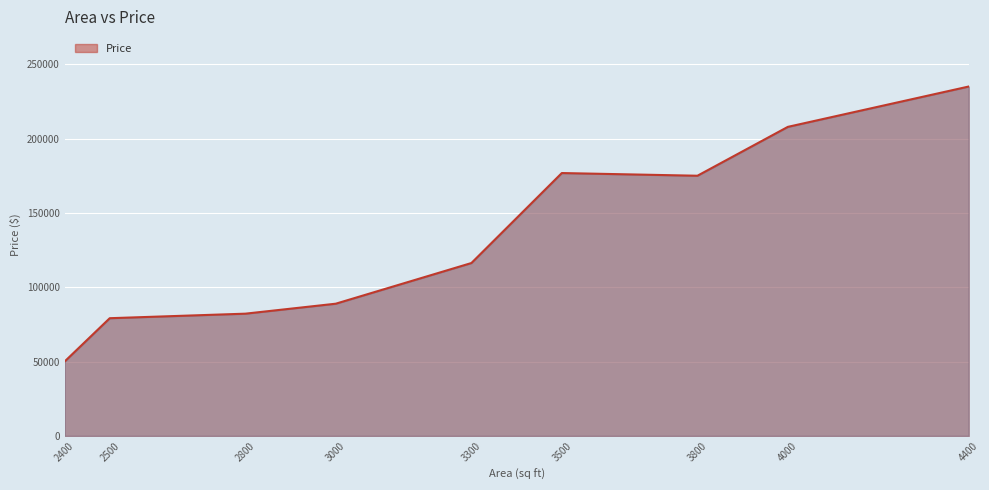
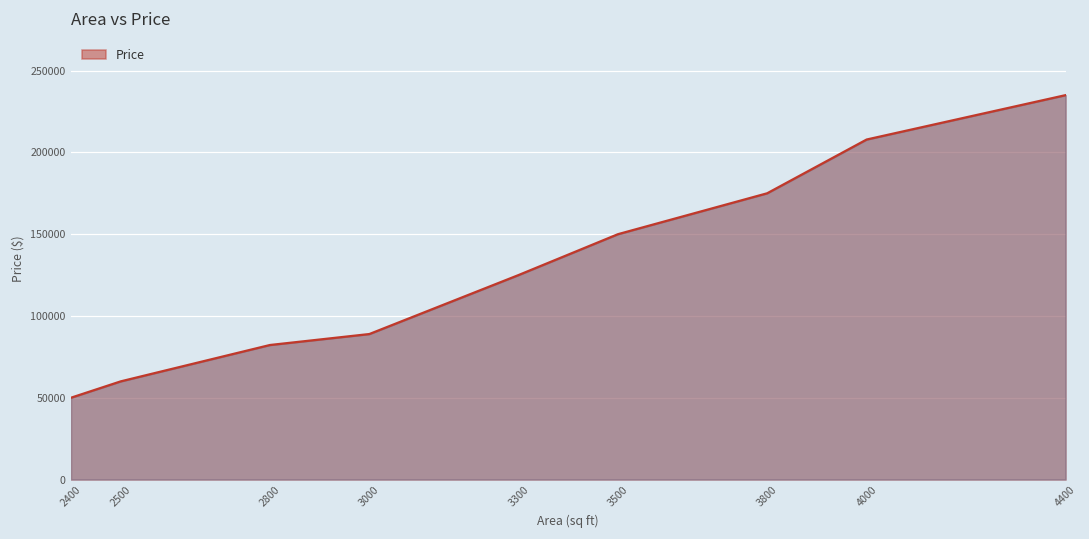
  {
    "2400": 50000,
-   "2500": 79000,
+   "2500": 60000,
    "2800": 82000,
    "3000": 89000,
-   "3300": 116000,
-   "3500": 177000,
+   "3300": 125000,
+   "3500": 150000,
    "3800": 175000,
    "4000": 208000,
    "4400": 235000
  }
